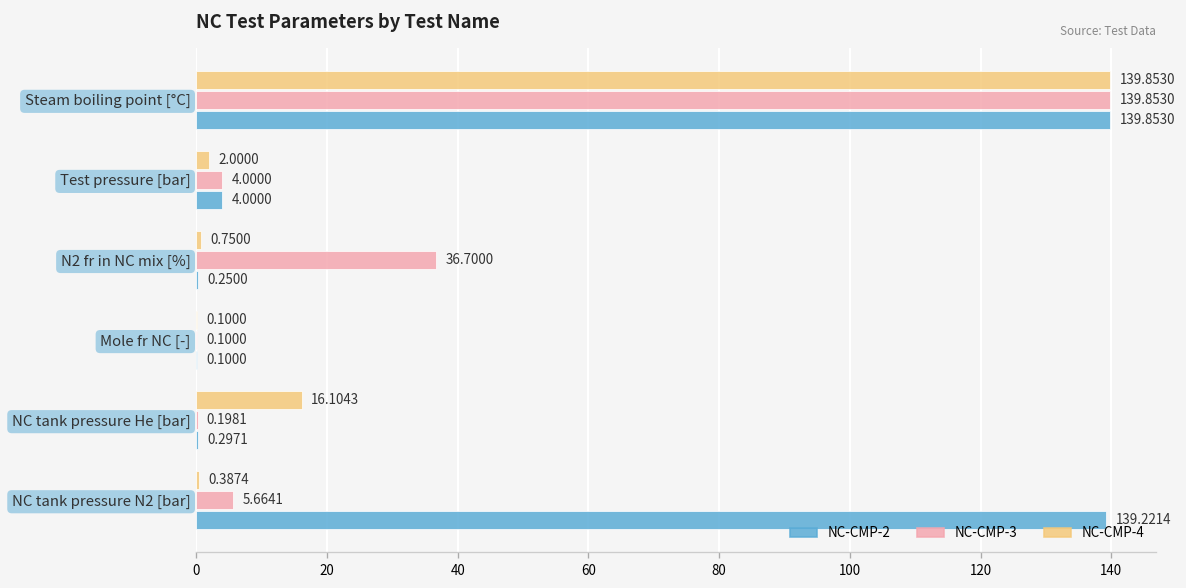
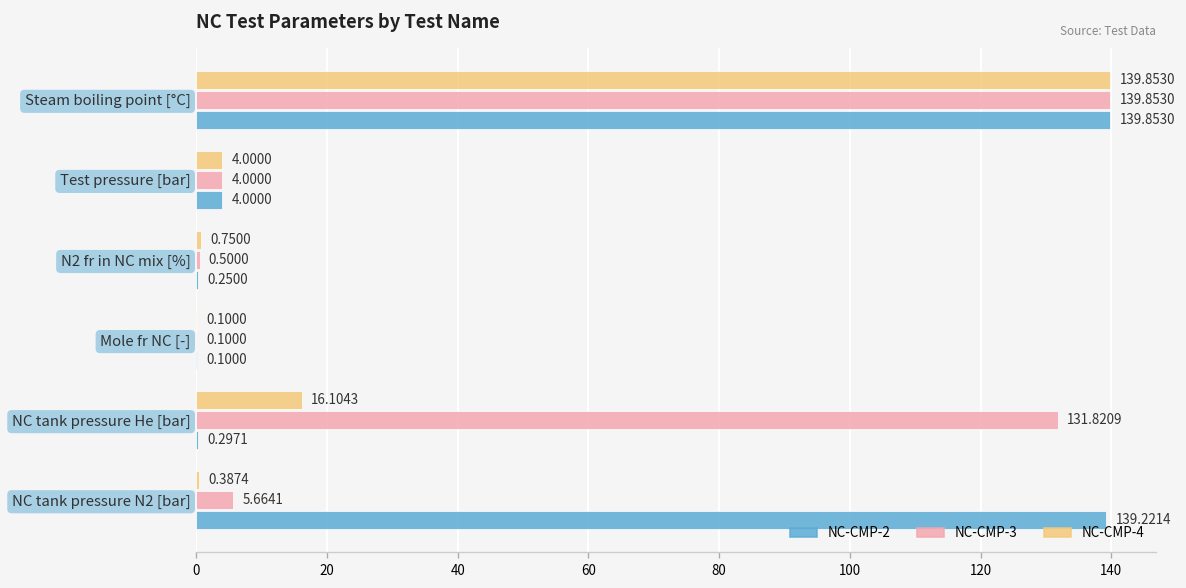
  {
    "NC-CMP-2": {
      "Steam boiling point [°C]": 139.8530,
      "Test pressure [bar]": 4.0000,
      "N2 fr in NC mix [%]": 0.2500,
      "Mole fr NC [-]": 0.1000,
      "NC tank pressure He [bar]": 0.2971,
      "NC tank pressure N2 [bar]": 139.2214
    },
    "NC-CMP-3": {
      "Steam boiling point [°C]": 139.8530,
      "Test pressure [bar]": 4.0000,
-     "N2 fr in NC mix [%]": 36.7000,
+     "N2 fr in NC mix [%]": 0.5000,
      "Mole fr NC [-]": 0.1000,
-     "NC tank pressure He [bar]": 0.1981,
+     "NC tank pressure He [bar]": 131.8209,
      "NC tank pressure N2 [bar]": 5.6641
    },
    "NC-CMP-4": {
      "Steam boiling point [°C]": 139.8530,
-     "Test pressure [bar]": 2.0000,
+     "Test pressure [bar]": 4.0000,
      "N2 fr in NC mix [%]": 0.7500,
      "Mole fr NC [-]": 0.1000,
      "NC tank pressure He [bar]": 16.1043,
      "NC tank pressure N2 [bar]": 0.3874
    }
  }
